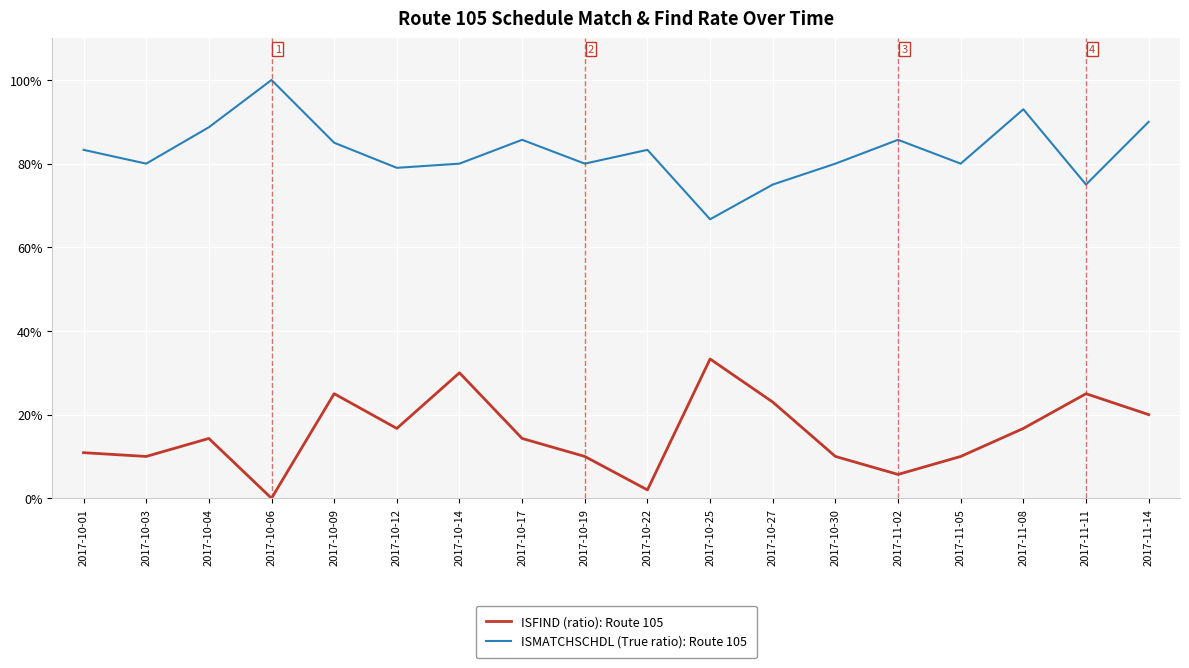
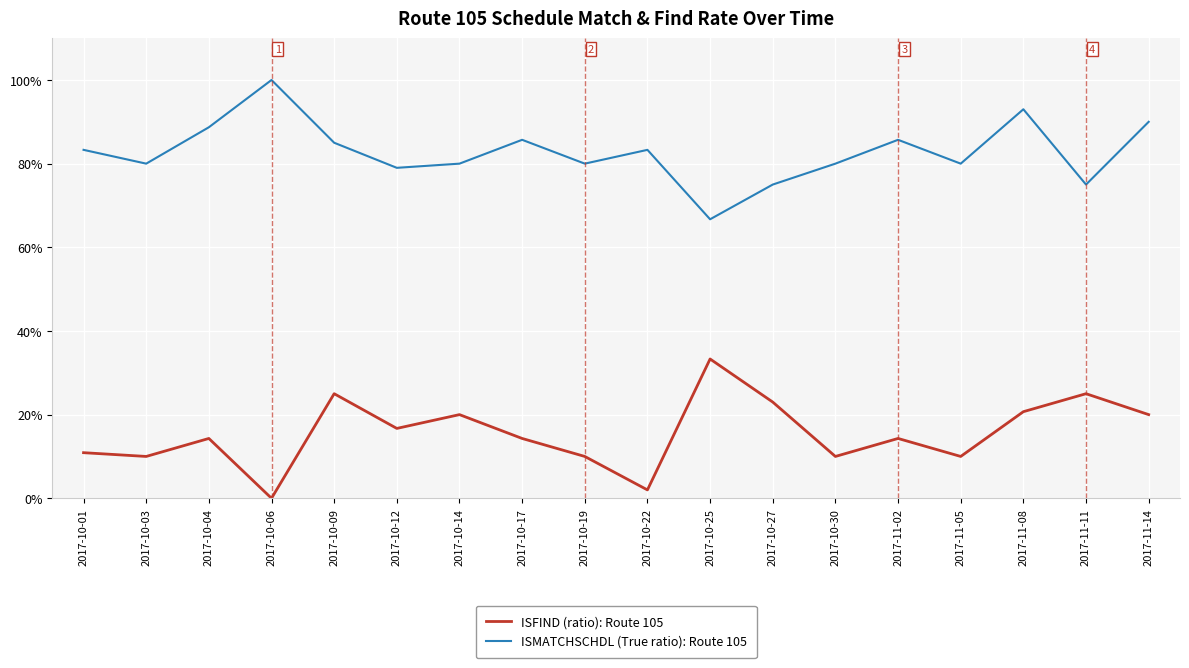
  {
    "ISFIND (ratio): Route 105": {
      "2017-10-01": "11%",
      "2017-10-03": "10%",
      "2017-10-04": "14%",
      "2017-10-06": "0%",
      "2017-10-09": "25%",
      "2017-10-12": "17%",
-     "2017-10-14": "30%",
+     "2017-10-14": "20%",
      "2017-10-17": "14%",
      "2017-10-19": "10%",
      "2017-10-22": "2%",
      "2017-10-25": "33%",
      "2017-10-27": "23%",
      "2017-10-30": "10%",
-     "2017-11-02": "6%",
+     "2017-11-02": "14%",
      "2017-11-05": "10%",
-     "2017-11-08": "17%",
+     "2017-11-08": "21%",
      "2017-11-11": "25%",
      "2017-11-14": "20%"
    },
    "ISMATCHSCHDL (True ratio): Route 105": {
      "2017-10-01": "83%",
      "2017-10-03": "80%",
      "2017-10-04": "89%",
      "2017-10-09": "85%",
      "2017-10-12": "79%",
      "2017-10-14": "80%",
      "2017-10-17": "86%",
      "2017-10-19": "80%",
      "2017-10-22": "83%",
      "2017-10-25": "67%",
      "2017-10-27": "75%",
      "2017-10-30": "80%",
      "2017-11-02": "86%",
      "2017-11-05": "80%",
      "2017-11-08": "93%",
      "2017-11-11": "75%",
      "2017-11-14": "90%"
    }
  }
